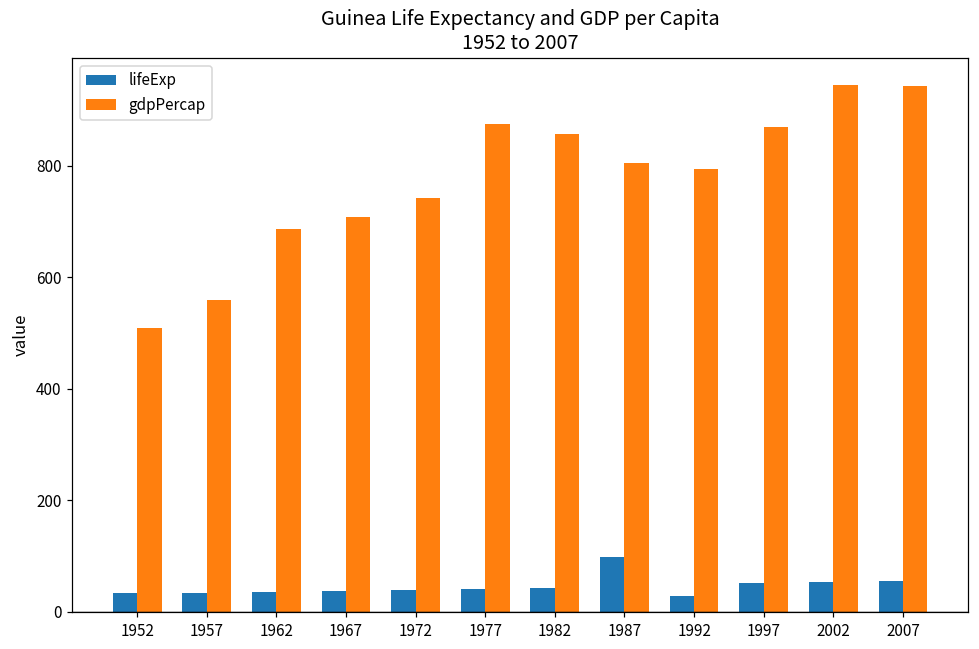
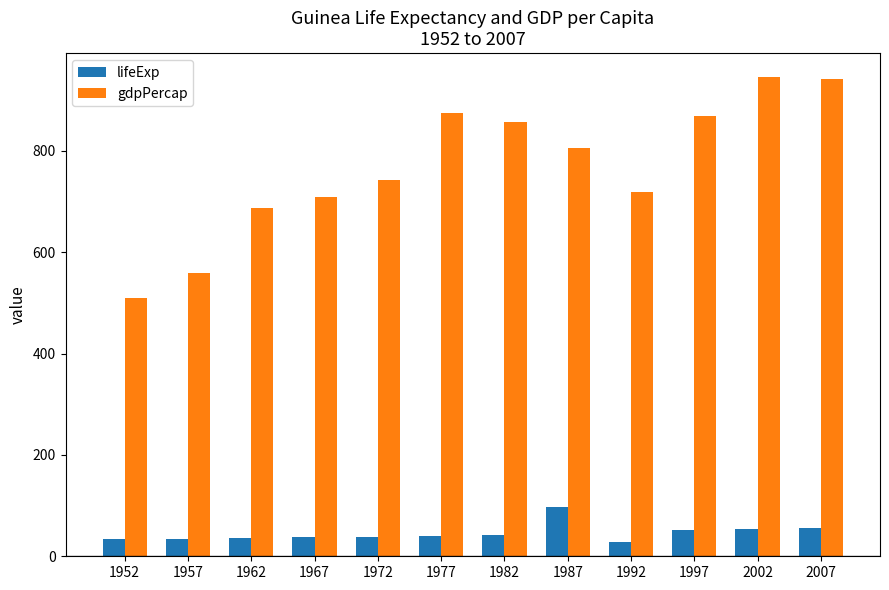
  {
    "lifeExp": {
      "1952": 30,
      "1957": 30,
      "1962": 40,
      "1967": 40,
      "1972": 40,
      "1977": 40,
      "1982": 40,
      "1987": 100,
      "1992": 30,
      "1997": 50,
      "2002": 50,
      "2007": 60
    },
    "gdpPercap": {
      "1952": 510,
      "1957": 560,
      "1962": 690,
      "1967": 710,
      "1972": 740,
      "1977": 870,
      "1982": 860,
      "1987": 810,
-     "1992": 790,
+     "1992": 720,
      "1997": 870,
      "2002": 950,
      "2007": 940
    }
  }
